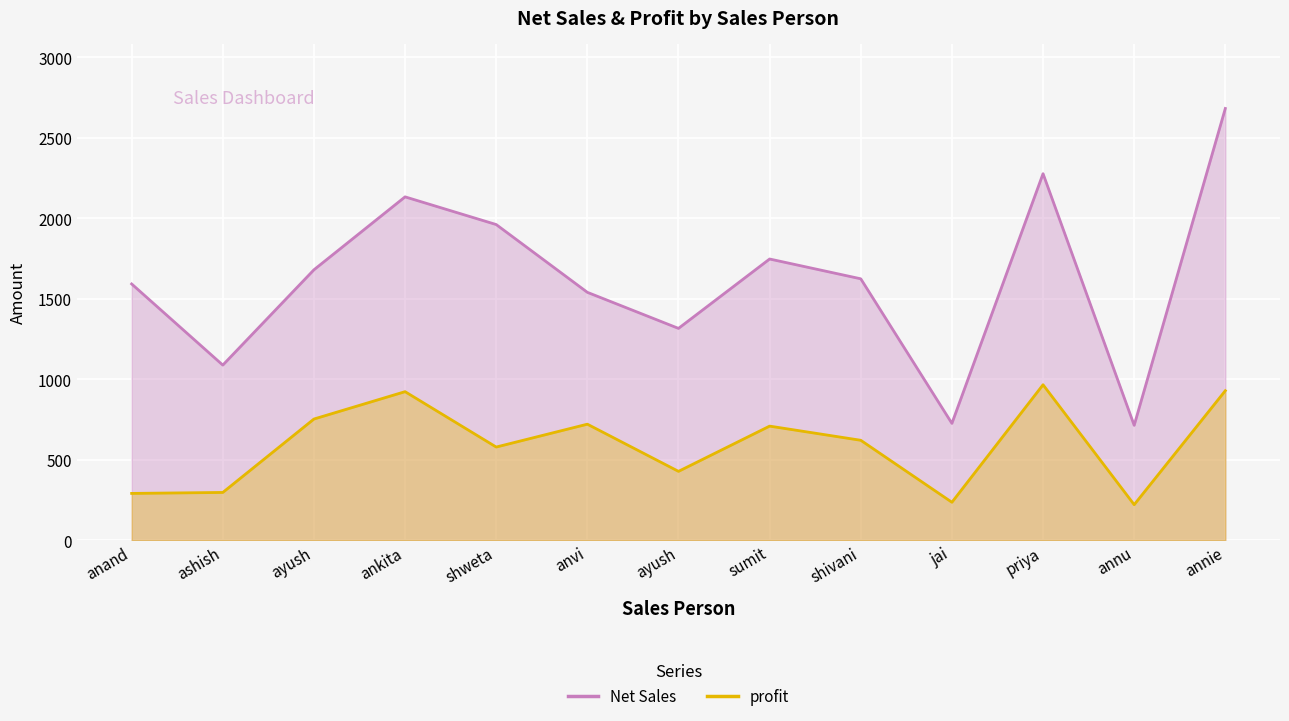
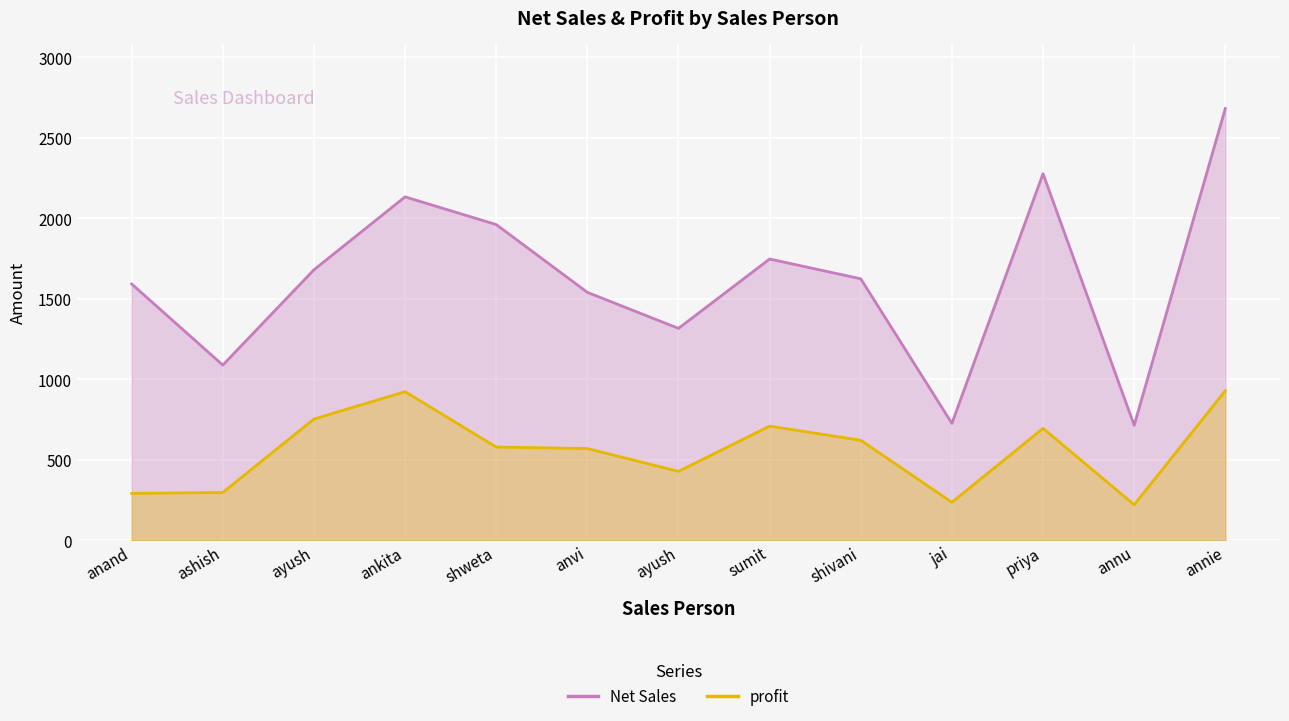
  {
    "Net Sales": {
      "anand": 1590,
      "ashish": 1090,
      "ankita": 2130,
      "shweta": 1960,
      "anvi": 1540,
      "sumit": 1750,
      "shivani": 1620,
      "jai": 730,
      "priya": 2280,
      "annu": 710,
      "annie": 2680
    },
    "profit": {
      "anand": 290,
      "ashish": 300,
      "ankita": 920,
      "shweta": 580,
-     "anvi": 720,
+     "anvi": 570,
      "sumit": 710,
      "shivani": 620,
      "jai": 240,
-     "priya": 970,
+     "priya": 700,
      "annu": 220,
      "annie": 930
    }
  }
